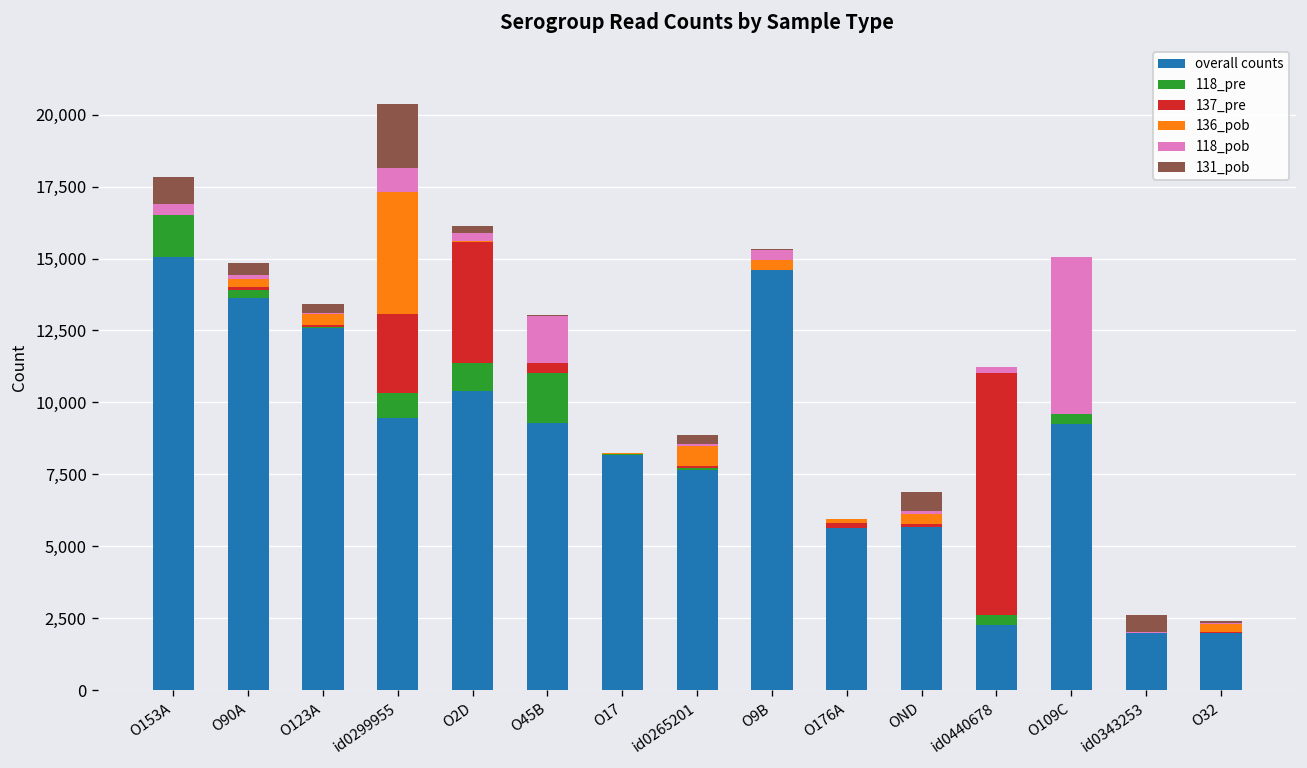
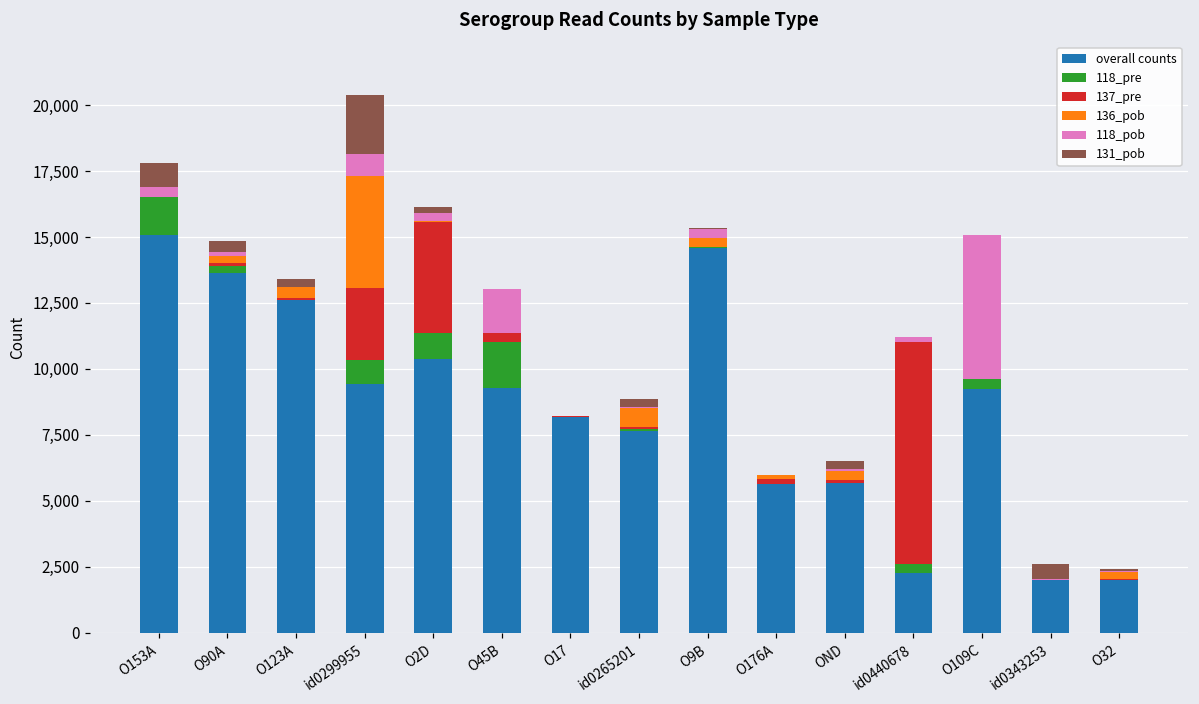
  {
    "overall counts": {
      "O153A": "15,100",
      "O90A": "13,600",
      "O123A": "12,600",
      "id0299955": "9,400",
      "O2D": "10,400",
      "O45B": "9,300",
      "O17": "8,200",
      "id0265201": "7,600",
      "O9B": "14,600",
      "O176A": "5,600",
      "OND": "5,700",
      "id0440678": "2,300",
      "O109C": "9,200",
      "id0343253": "2,000",
      "O32": "2,000"
    },
    "118_pre": {
      "O153A": "1,500",
      "O90A": "300",
      "id0299955": "900",
      "O2D": "1,000",
      "O45B": "1,700",
      "O176A": "0",
      "id0440678": "300",
      "O109C": "400",
      "id0343253": "0"
    },
    "137_pre": {
      "id0299955": "2,700",
      "O2D": "4,200",
      "O45B": "300",
      "O176A": "200",
      "id0440678": "8,400",
      "O109C": "0"
    },
    "136_pob": {
      "O153A": "0",
      "O90A": "300",
      "O123A": "400",
      "id0299955": "4,200",
      "O45B": "0",
      "id0265201": "700",
      "O9B": "300",
      "O176A": "200",
      "OND": "400",
      "id0440678": "0",
      "O32": "300"
    },
    "118_pob": {
      "O153A": "400",
      "O90A": "100",
      "id0299955": "800",
      "O2D": "300",
      "O45B": "1,700",
      "O17": "0",
      "O9B": "400",
      "O176A": "0",
      "id0440678": "200",
      "O109C": "5,500"
    },
    "131_pob": {
      "O153A": "900",
      "O90A": "400",
      "O123A": "300",
      "id0299955": "2,200",
      "O2D": "300",
      "id0265201": "300",
-     "OND": "700",
+     "OND": "300",
      "id0440678": "0",
      "O109C": "0",
      "id0343253": "600"
    }
  }
